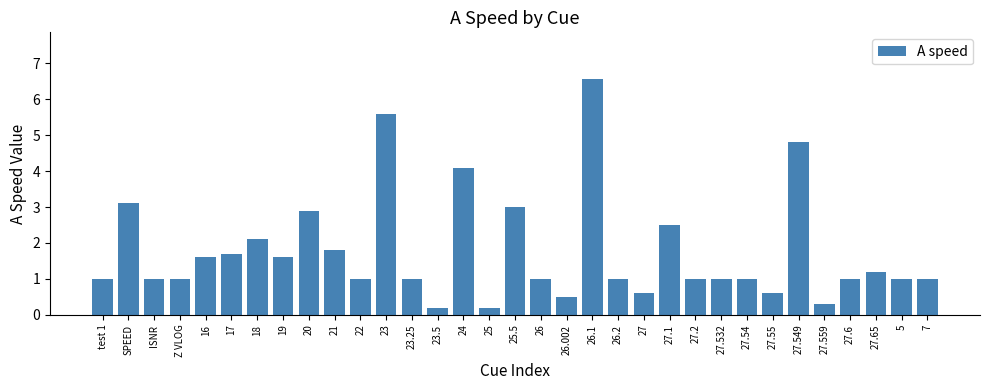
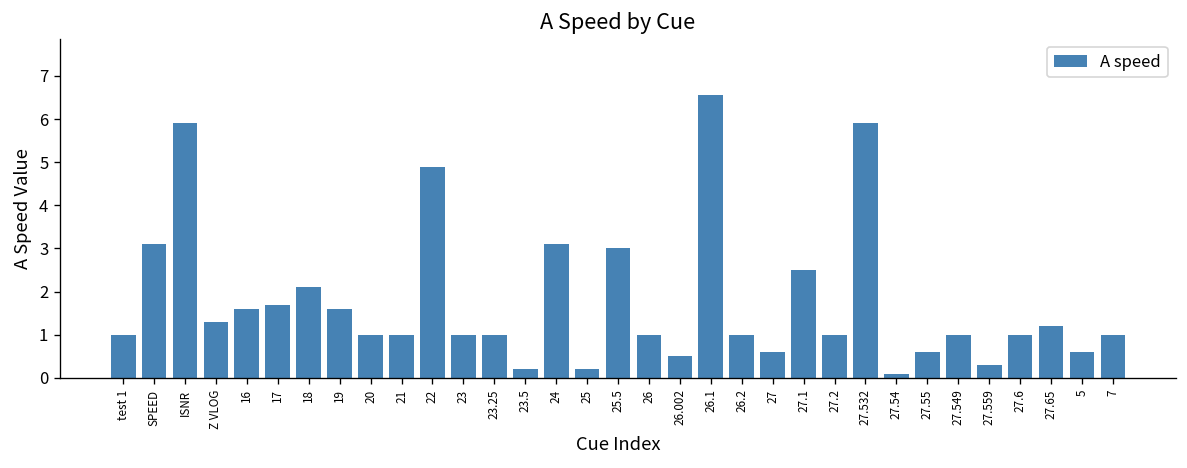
  {
    "test 1": 1.0,
    "SPEED": 3.1,
-   "ISNR": 1.0,
-   "Z VLOG": 1.0,
+   "ISNR": 5.9,
+   "Z VLOG": 1.3,
    "16": 1.6,
    "17": 1.7,
    "18": 2.1,
    "19": 1.6,
-   "20": 2.9,
-   "21": 1.8,
-   "22": 1.0,
-   "23": 5.6,
+   "20": 1.0,
+   "21": 1.0,
+   "22": 4.9,
+   "23": 1.0,
    "23.25": 1.0,
    "23.5": 0.2,
-   "24": 4.1,
+   "24": 3.1,
    "25": 0.2,
    "25.5": 3.0,
    "26": 1.0,
    "26.002": 0.5,
    "26.1": 6.6,
    "26.2": 1.0,
    "27": 0.6,
    "27.1": 2.5,
    "27.2": 1.0,
-   "27.532": 1.0,
-   "27.54": 1.0,
+   "27.532": 5.9,
+   "27.54": 0.1,
    "27.55": 0.6,
-   "27.549": 4.8,
+   "27.549": 1.0,
    "27.559": 0.3,
    "27.6": 1.0,
    "27.65": 1.2,
-   "5": 1.0,
+   "5": 0.6,
    "7": 1.0
  }
